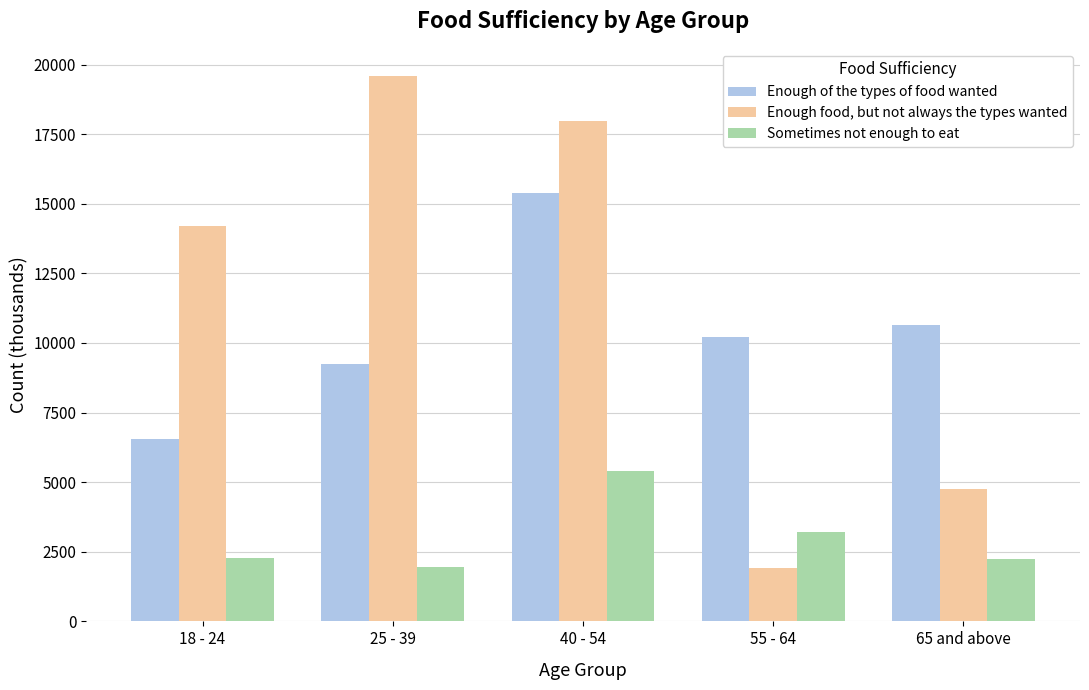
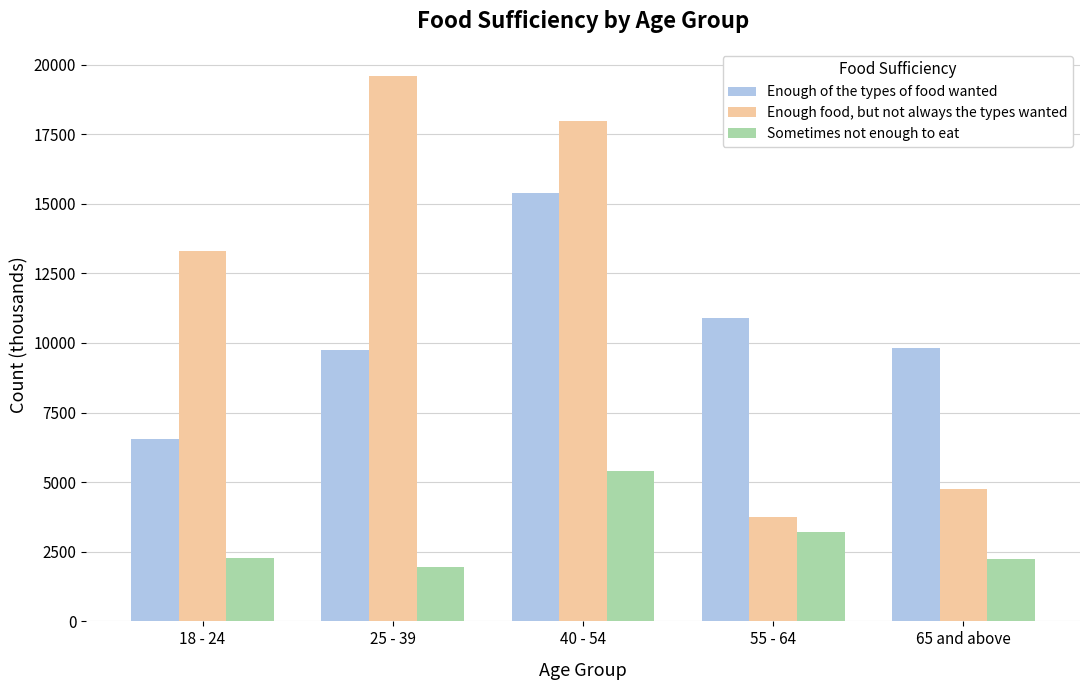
  {
    "Enough of the types of food wanted": {
      "18 - 24": 6500,
-     "25 - 39": 9200,
+     "25 - 39": 9700,
      "40 - 54": 15400,
-     "55 - 64": 10200,
-     "65 and above": 10600
+     "55 - 64": 10900,
+     "65 and above": 9800
    },
    "Enough food, but not always the types wanted": {
-     "18 - 24": 14200,
+     "18 - 24": 13300,
      "25 - 39": 19600,
      "40 - 54": 18000,
-     "55 - 64": 1900,
+     "55 - 64": 3800,
      "65 and above": 4800
    },
    "Sometimes not enough to eat": {
      "18 - 24": 2300,
      "25 - 39": 2000,
      "40 - 54": 5400,
      "55 - 64": 3200,
      "65 and above": 2300
    }
  }
